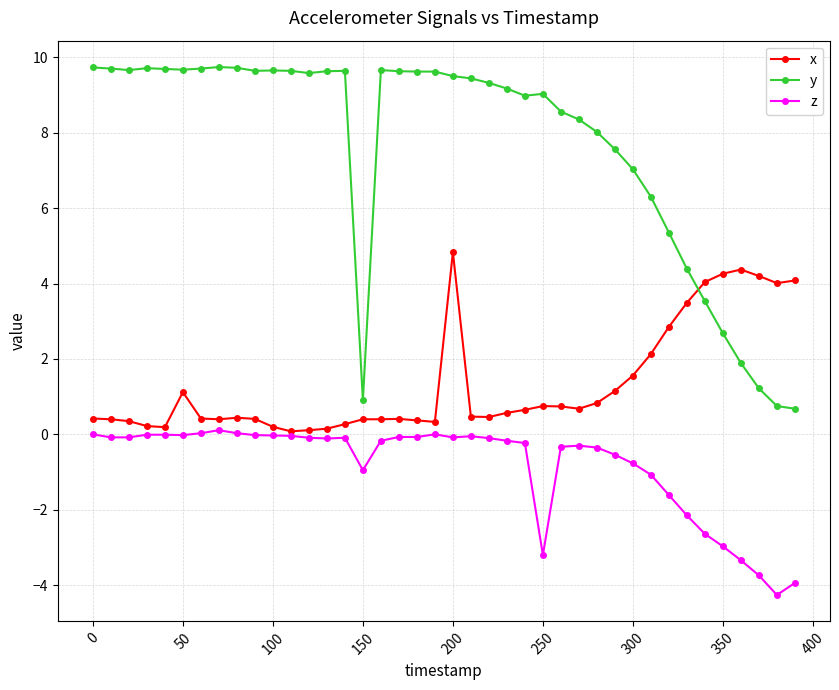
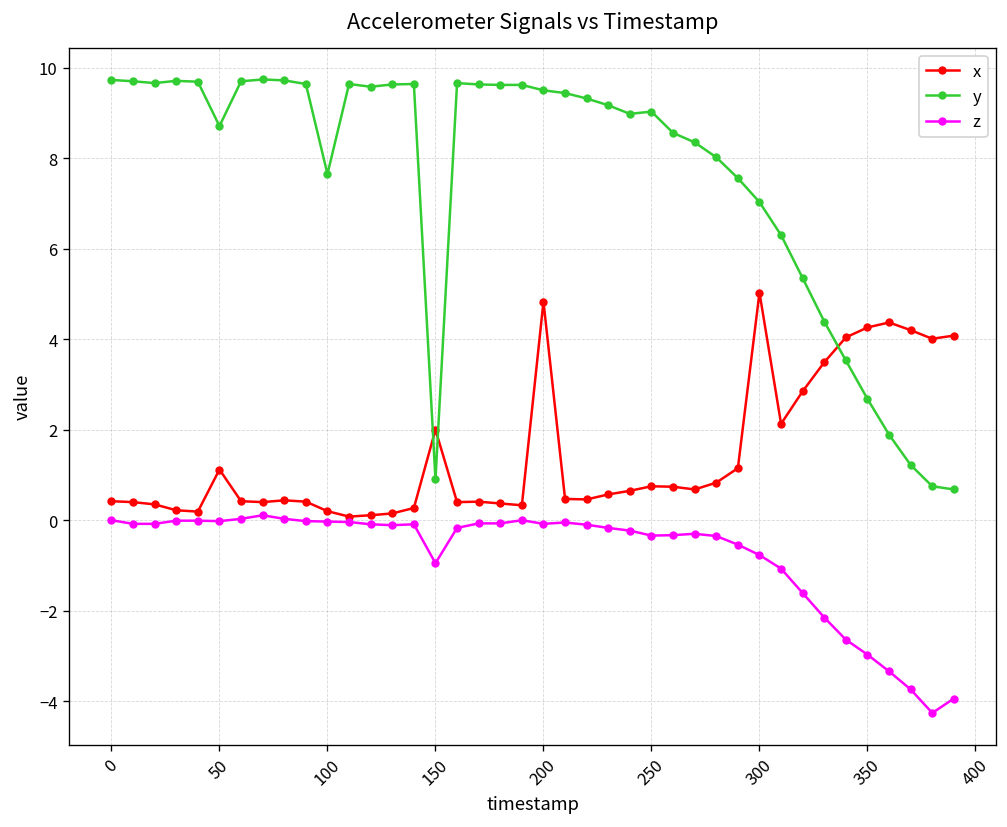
  {
    "x": {
      "0": 0.4,
      "50": 1.1,
      "100": 0.2,
-     "150": 0.4,
+     "150": 2.0,
      "200": 4.8,
      "250": 0.8,
-     "300": 1.6,
+     "300": 5.0,
      "350": 4.3
    },
    "y": {
      "0": 9.7,
-     "50": 9.7,
-     "100": 9.7,
+     "50": 8.7,
+     "100": 7.7,
      "150": 0.9,
      "200": 9.5,
      "250": 9.0,
      "300": 7.0,
      "350": 2.7
    },
    "z": {
      "0": 0.0,
      "50": 0.0,
      "100": 0.0,
      "150": -1.0,
      "200": -0.1,
-     "250": -3.2,
+     "250": -0.3,
      "300": -0.8,
      "350": -3.0
    }
  }
